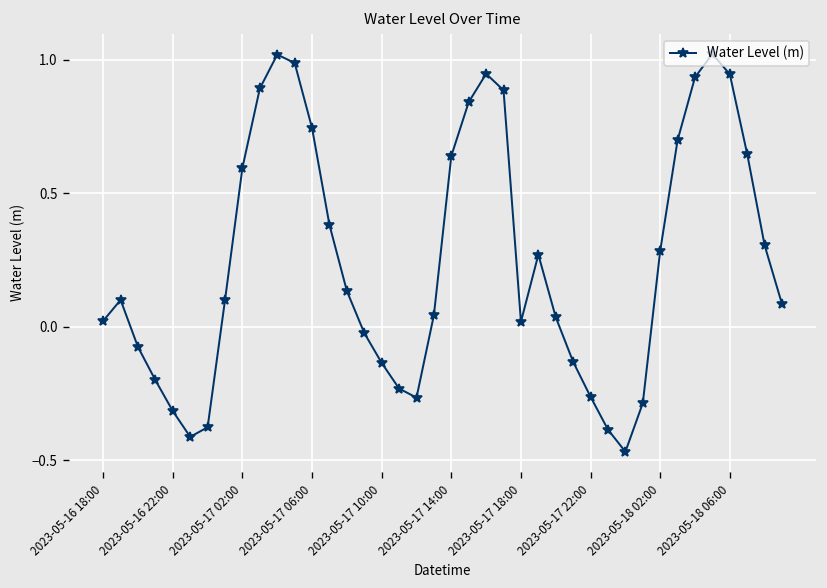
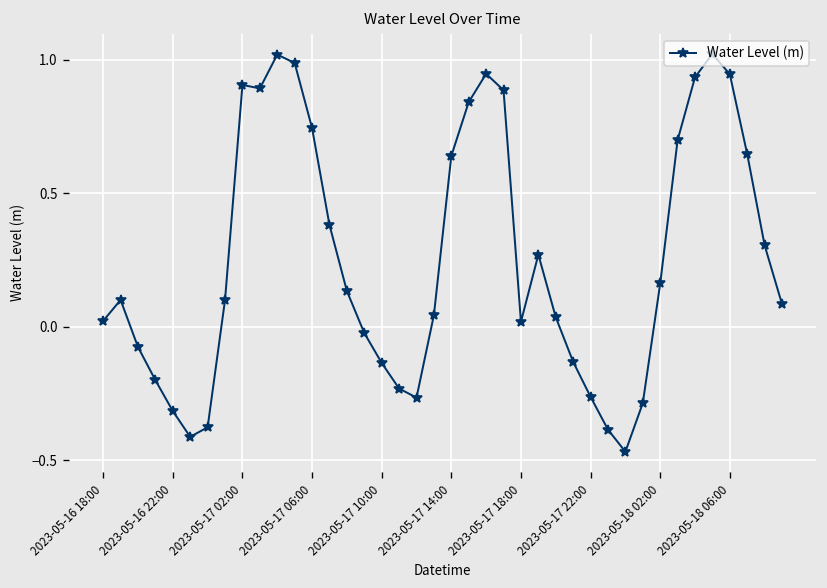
  {
    "2023-05-16 18:00": 0.02,
    "2023-05-16 22:00": -0.32,
-   "2023-05-17 02:00": 0.60,
+   "2023-05-17 02:00": 0.91,
    "2023-05-17 06:00": 0.74,
    "2023-05-17 10:00": -0.14,
    "2023-05-17 14:00": 0.64,
    "2023-05-17 18:00": 0.02,
    "2023-05-17 22:00": -0.26,
-   "2023-05-18 02:00": 0.29,
+   "2023-05-18 02:00": 0.16,
    "2023-05-18 06:00": 0.95
  }
